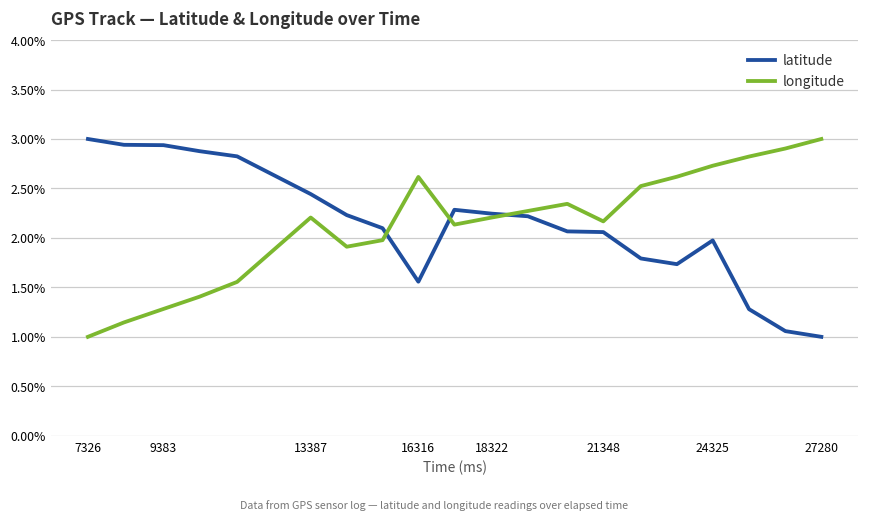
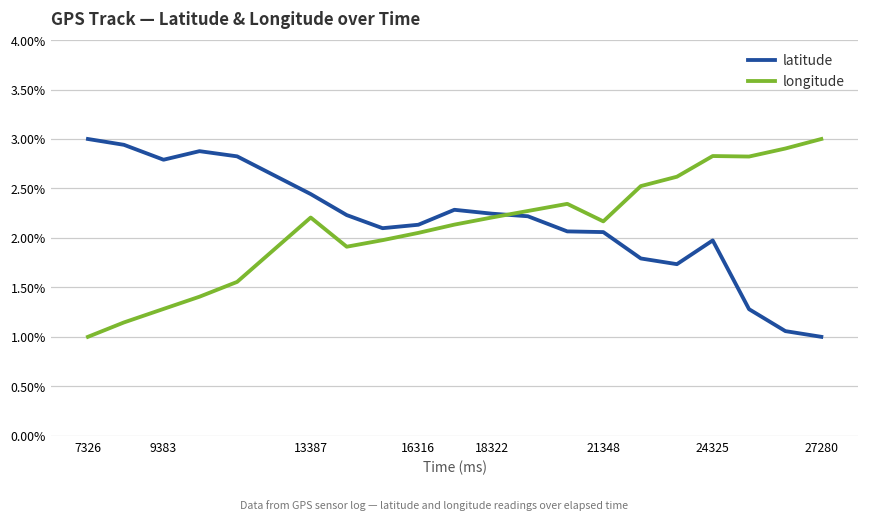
  {
    "latitude": {
      "7326": "3.0%",
-     "9383": "2.9%",
+     "9383": "2.8%",
      "13387": "2.4%",
-     "16316": "1.6%",
+     "16316": "2.1%",
      "18322": "2.2%",
      "21348": "2.1%",
      "24325": "2.0%",
      "27280": "1.0%"
    },
    "longitude": {
      "7326": "1.0%",
      "9383": "1.3%",
      "13387": "2.2%",
-     "16316": "2.6%",
+     "16316": "2.1%",
      "18322": "2.2%",
      "21348": "2.2%",
-     "24325": "2.7%",
+     "24325": "2.8%",
      "27280": "3.0%"
    }
  }
